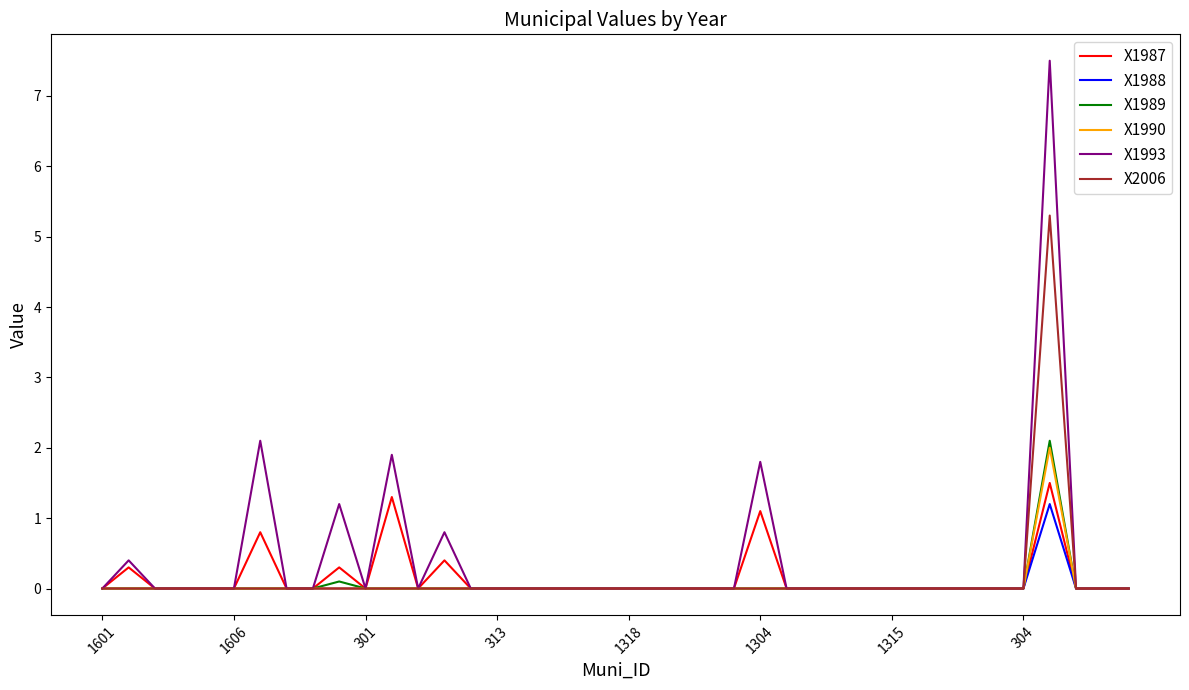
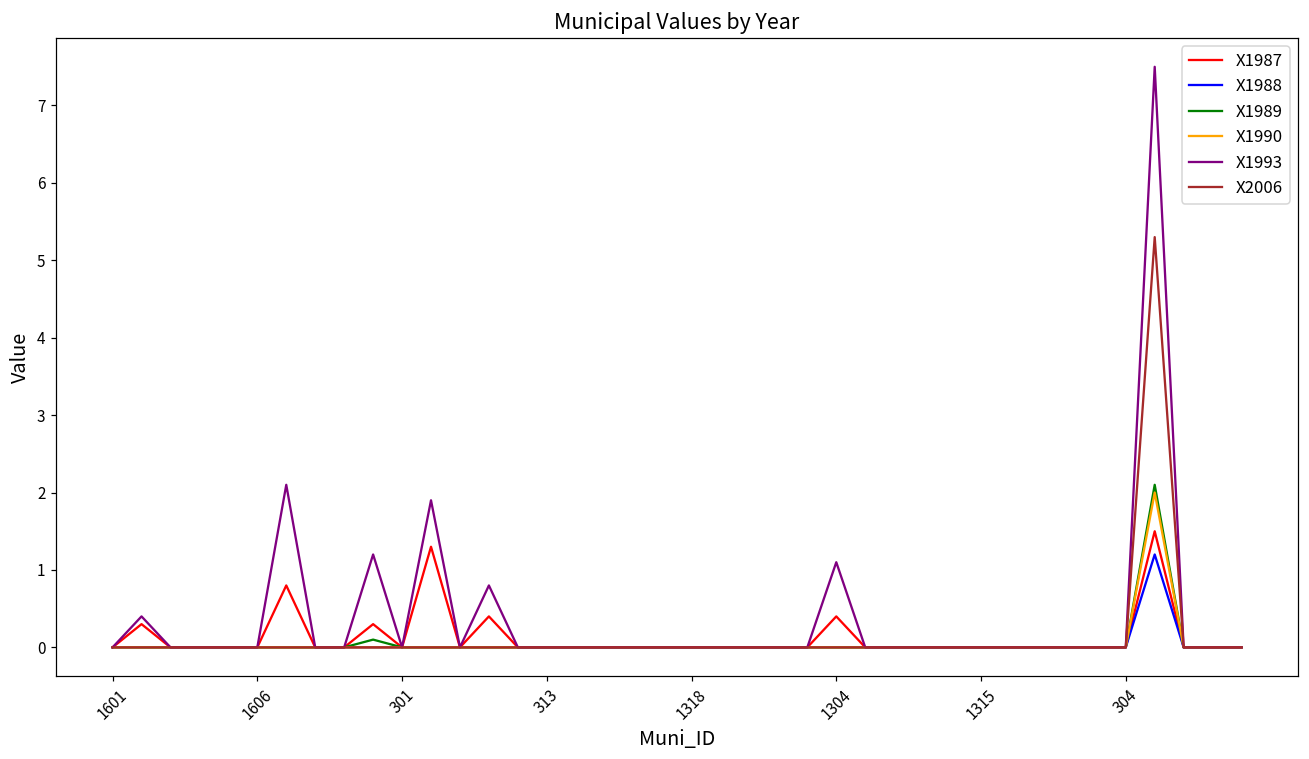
  {
    "X1987": {
-     "1304": 1.1
+     "1304": 0.4
    },
    "X1993": {
-     "1304": 1.8
+     "1304": 1.1
    }
  }
